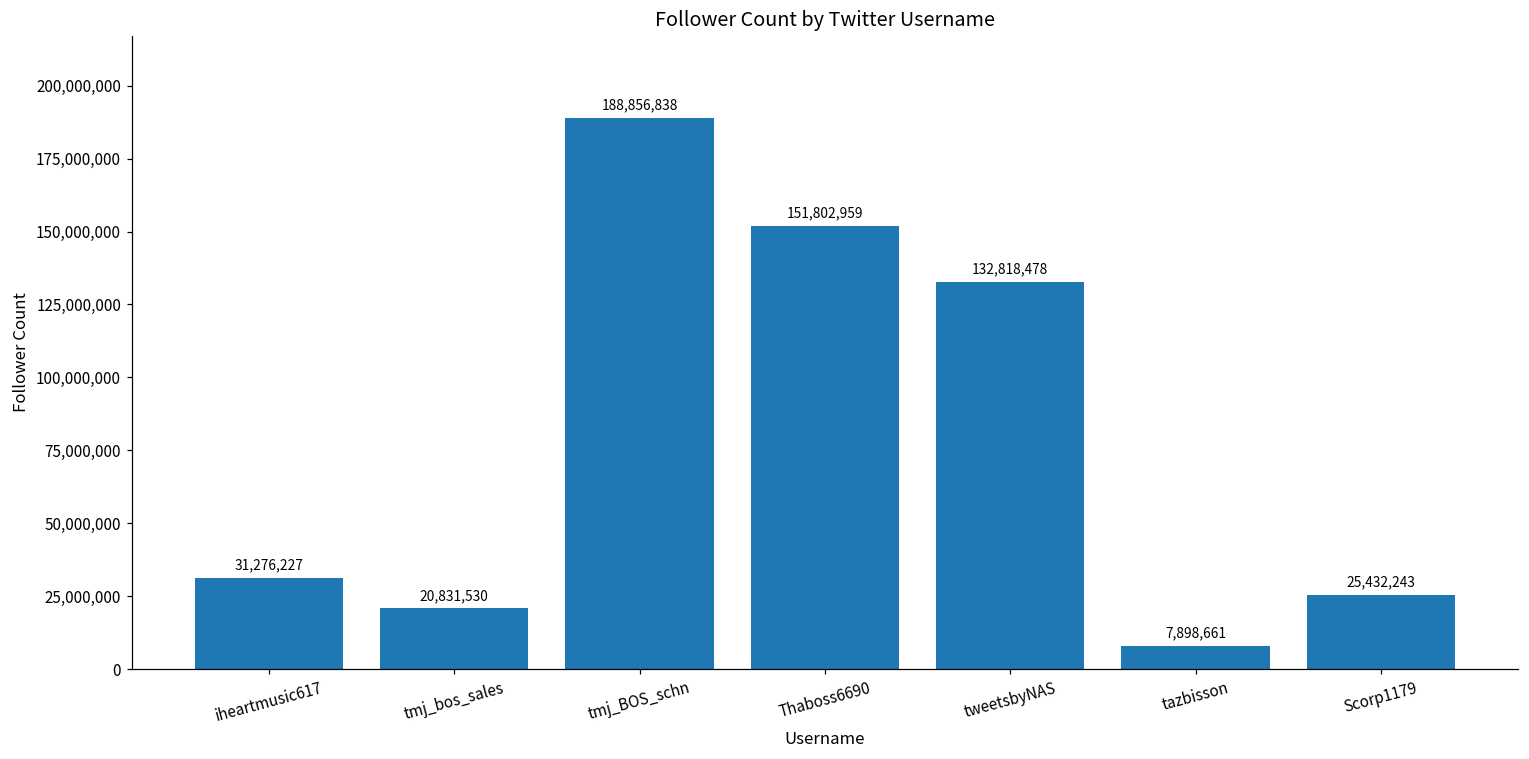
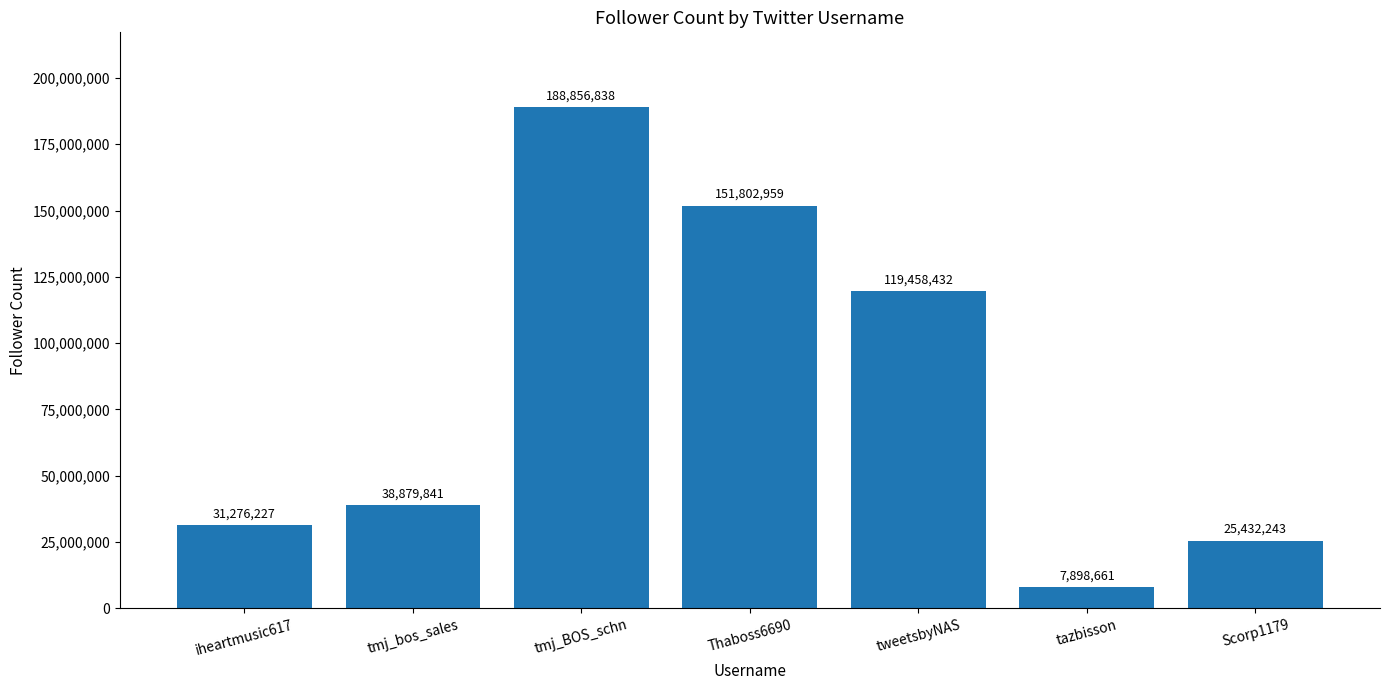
  {
    "iheartmusic617": "31,276,227",
-   "tmj_bos_sales": "20,831,530",
+   "tmj_bos_sales": "38,879,841",
    "tmj_BOS_schn": "188,856,838",
    "Thaboss6690": "151,802,959",
-   "tweetsbyNAS": "132,818,478",
+   "tweetsbyNAS": "119,458,432",
    "tazbisson": "7,898,661",
    "Scorp1179": "25,432,243"
  }
